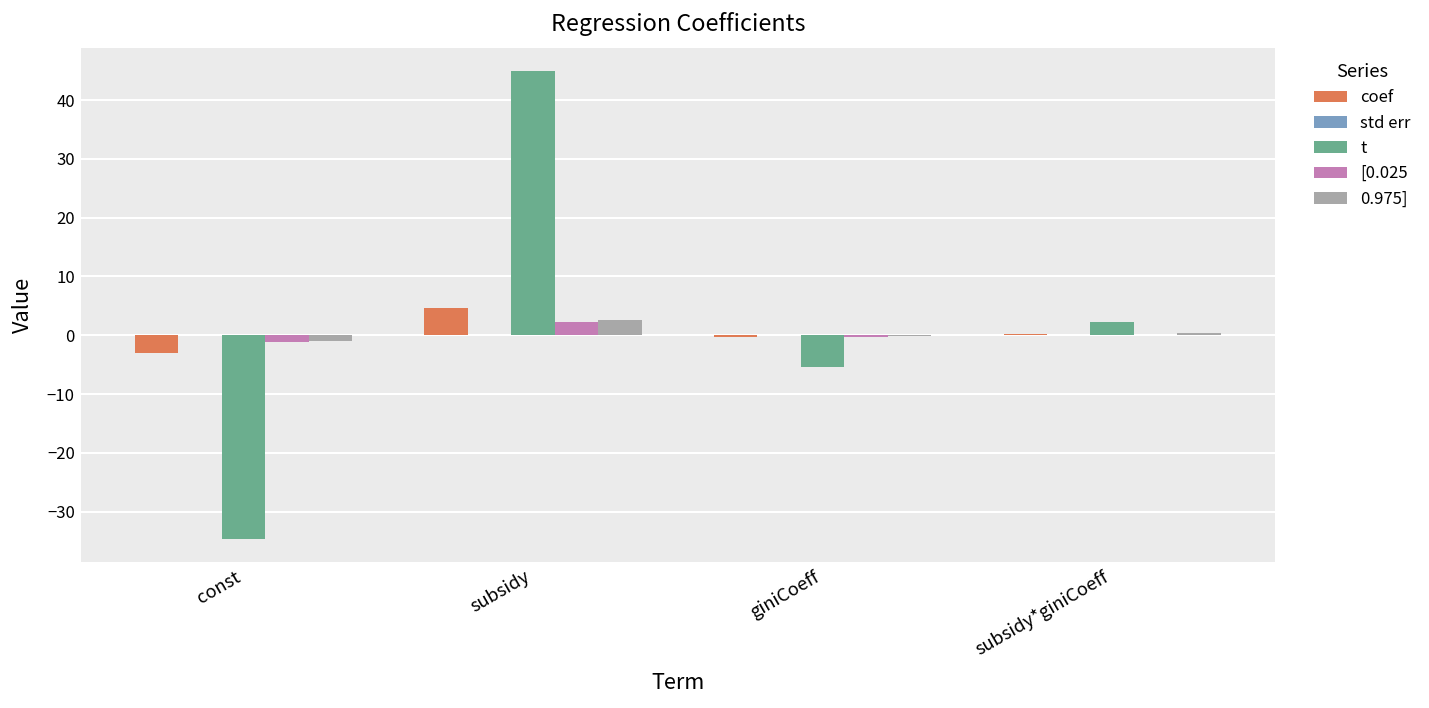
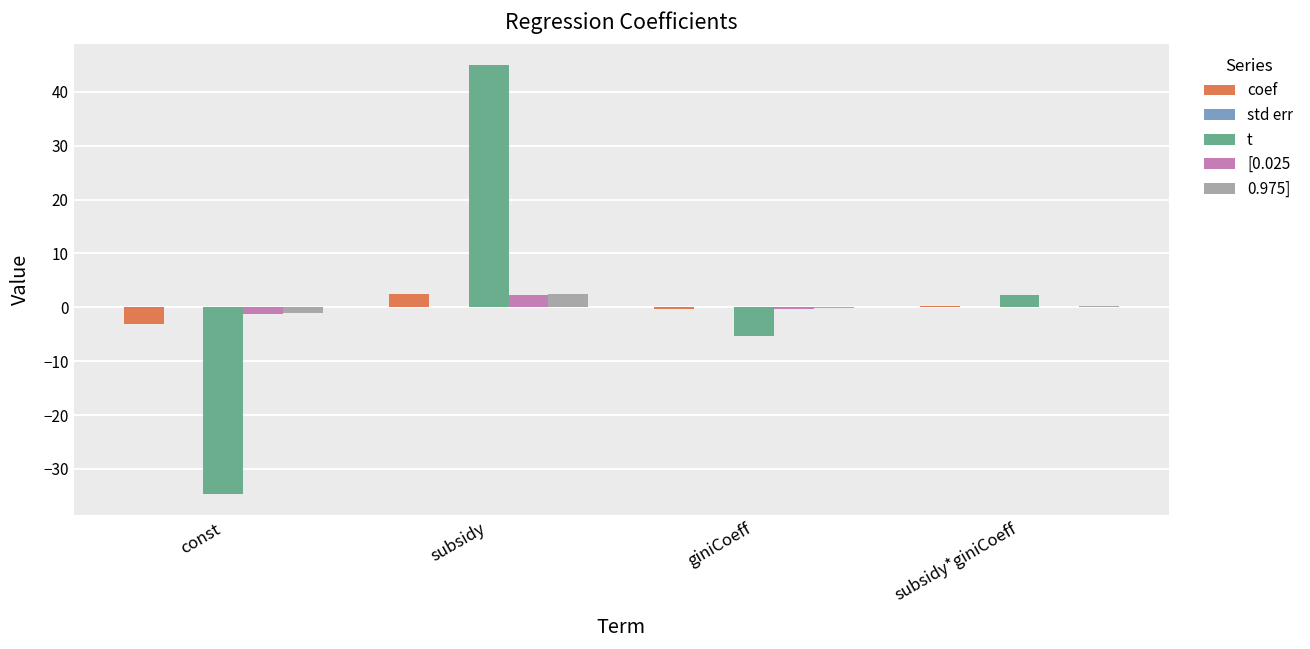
  {
    "coef": {
      "const": -3,
-     "subsidy": 5
+     "subsidy": 2
    }
  }
